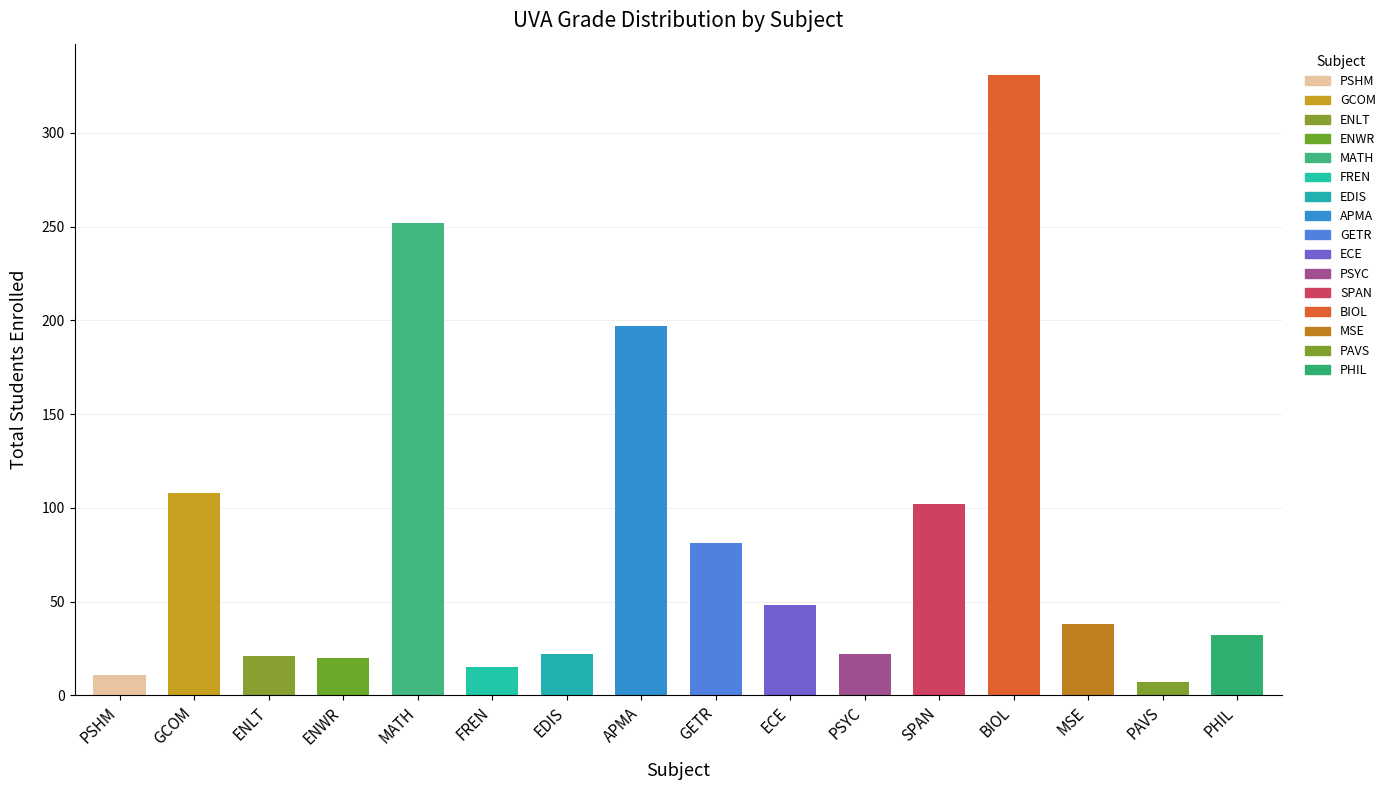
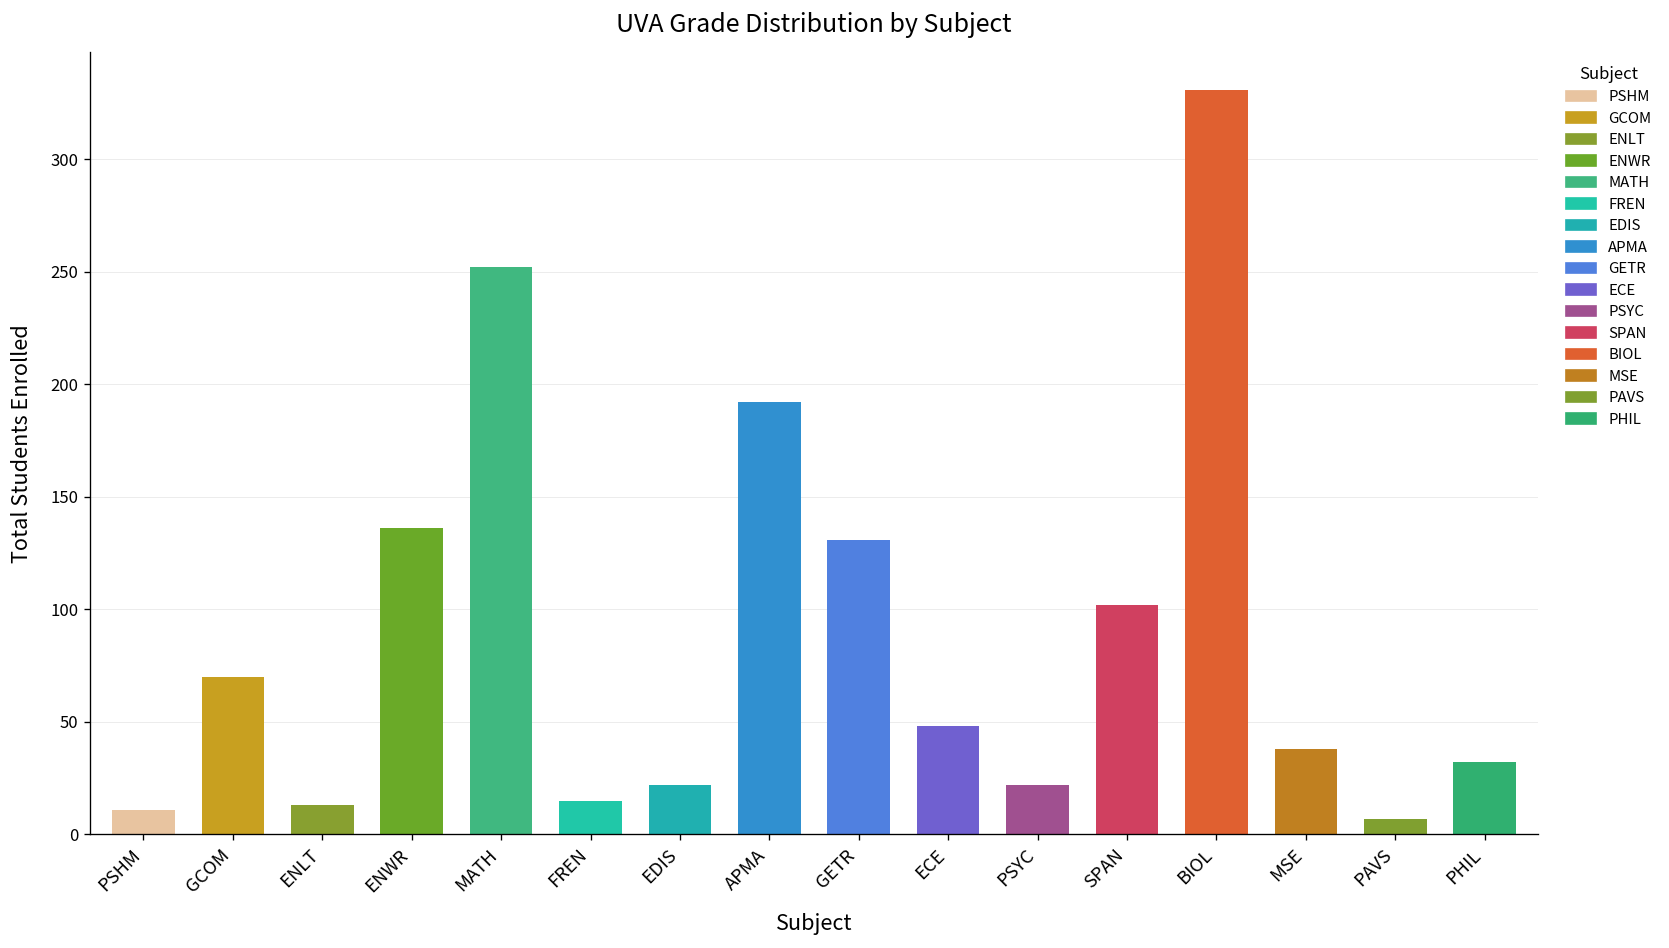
  {
    "PSHM": 11,
-   "GCOM": 108,
-   "ENLT": 21,
-   "ENWR": 20,
+   "GCOM": 70,
+   "ENLT": 13,
+   "ENWR": 136,
    "MATH": 252,
    "FREN": 15,
    "EDIS": 22,
-   "APMA": 197,
-   "GETR": 81,
+   "APMA": 192,
+   "GETR": 131,
    "ECE": 48,
    "PSYC": 22,
    "SPAN": 102,
    "BIOL": 331,
    "MSE": 38,
    "PAVS": 7,
    "PHIL": 32
  }
